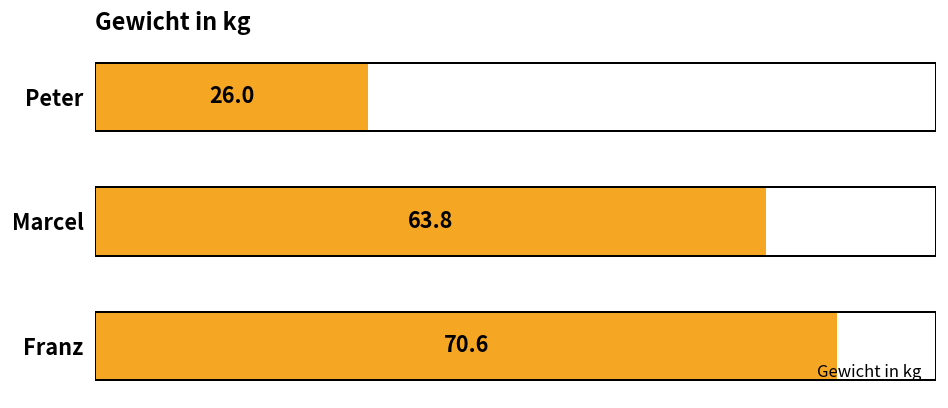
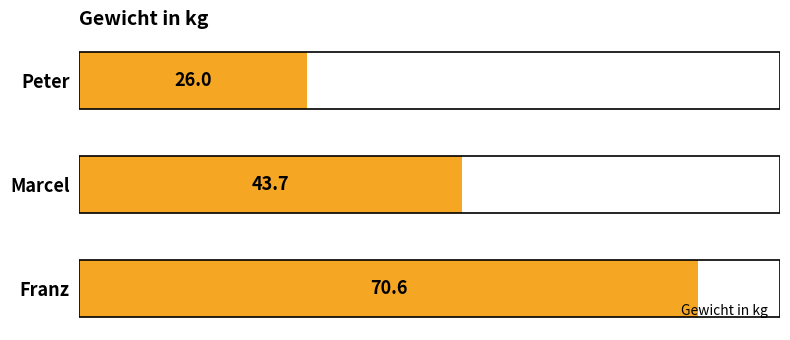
  {
    "Peter": 26.0,
-   "Marcel": 63.8,
+   "Marcel": 43.7,
    "Franz": 70.6
  }
